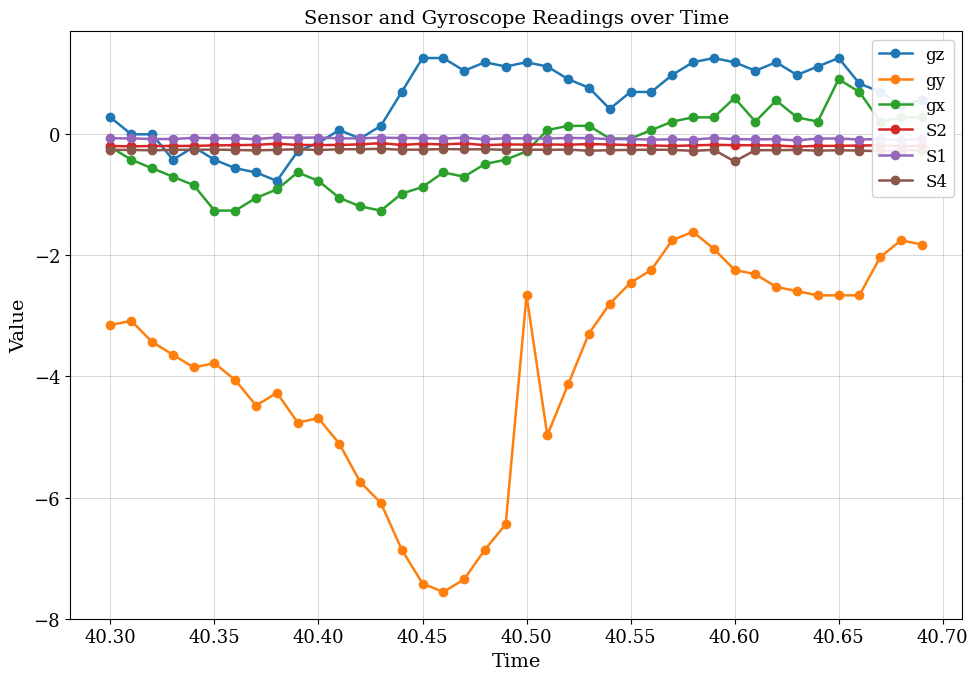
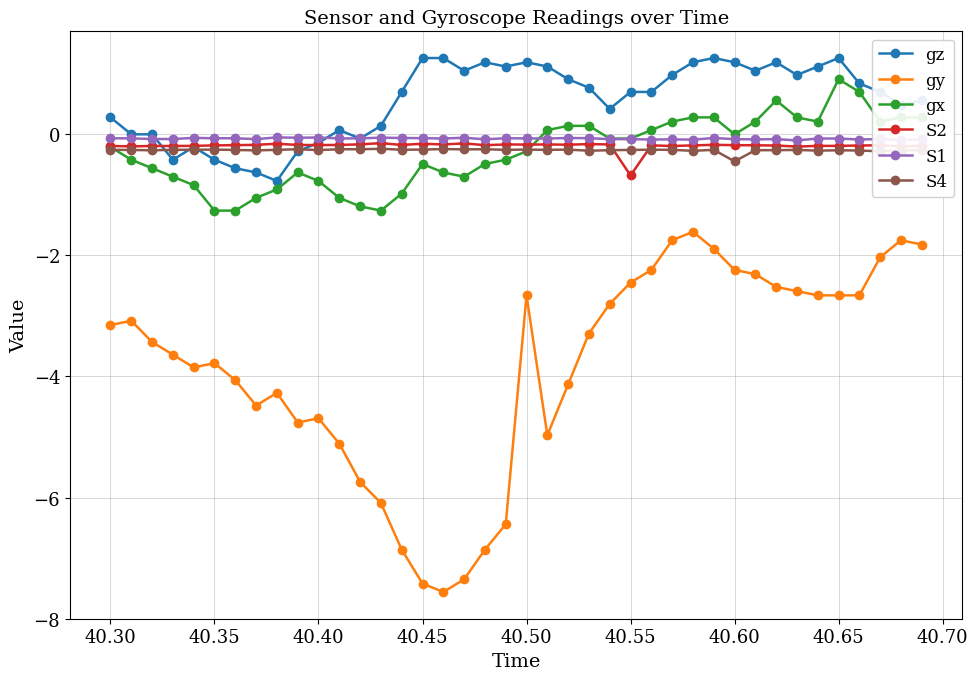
  {
    "gz": {
      "40.30": 0.3,
      "40.35": -0.4,
      "40.45": 1.3,
      "40.50": 1.2,
      "40.55": 0.7,
      "40.60": 1.2,
      "40.65": 1.3
    },
    "gy": {
      "40.30": -3.2,
      "40.35": -3.8,
      "40.40": -4.7,
      "40.45": -7.4,
      "40.50": -2.7,
      "40.55": -2.5,
      "40.60": -2.2,
      "40.65": -2.7
    },
    "gx": {
      "40.35": -1.3,
      "40.40": -0.8,
-     "40.45": -0.9,
-     "40.60": 0.6,
+     "40.45": -0.5,
+     "40.60": 0.0,
      "40.65": 0.9
    },
    "S2": {
      "40.35": -0.2,
      "40.45": -0.2,
      "40.50": -0.2,
-     "40.55": -0.2,
+     "40.55": -0.7,
      "40.60": -0.2,
      "40.65": -0.2
    },
    "S1": {
      "40.30": -0.1,
      "40.35": -0.1,
      "40.40": -0.1,
      "40.45": -0.1,
      "40.50": -0.1,
      "40.60": -0.1,
      "40.65": -0.1
    },
    "S4": {
      "40.30": -0.3,
      "40.35": -0.3,
      "40.40": -0.3,
      "40.45": -0.3,
      "40.55": -0.3,
      "40.60": -0.4,
      "40.65": -0.3
    }
  }
